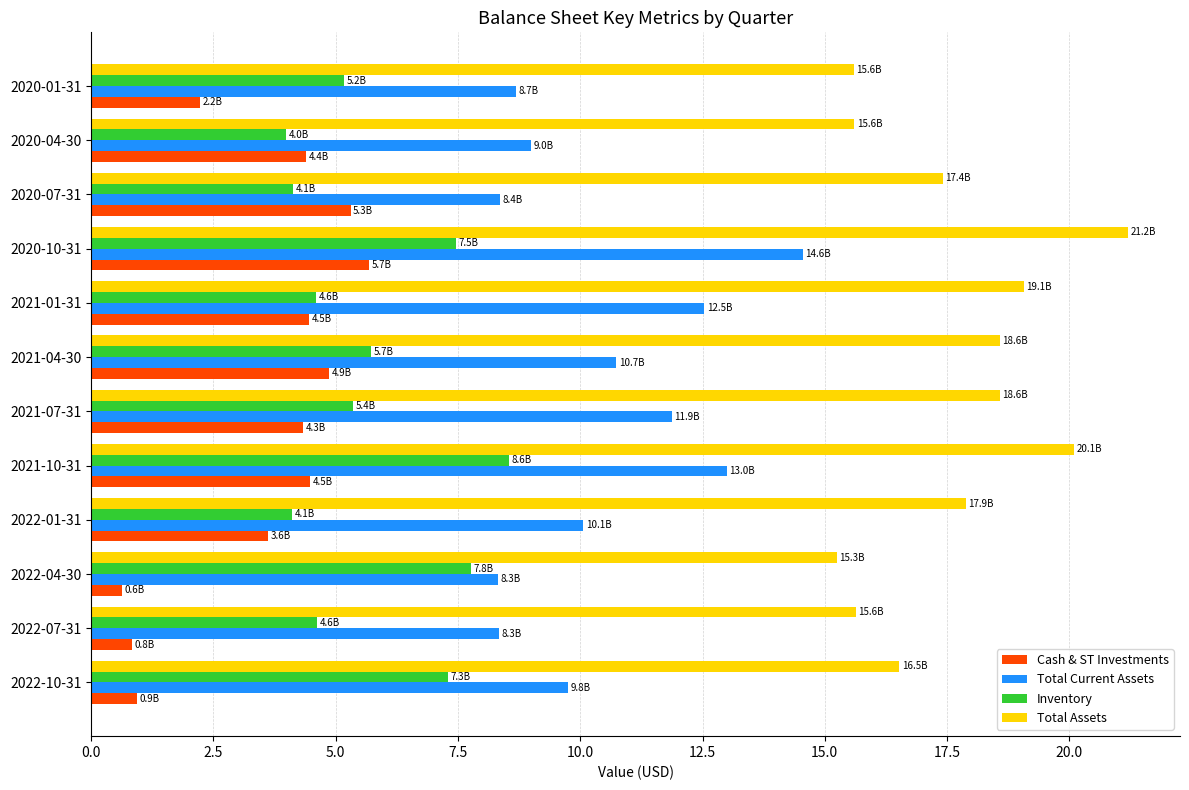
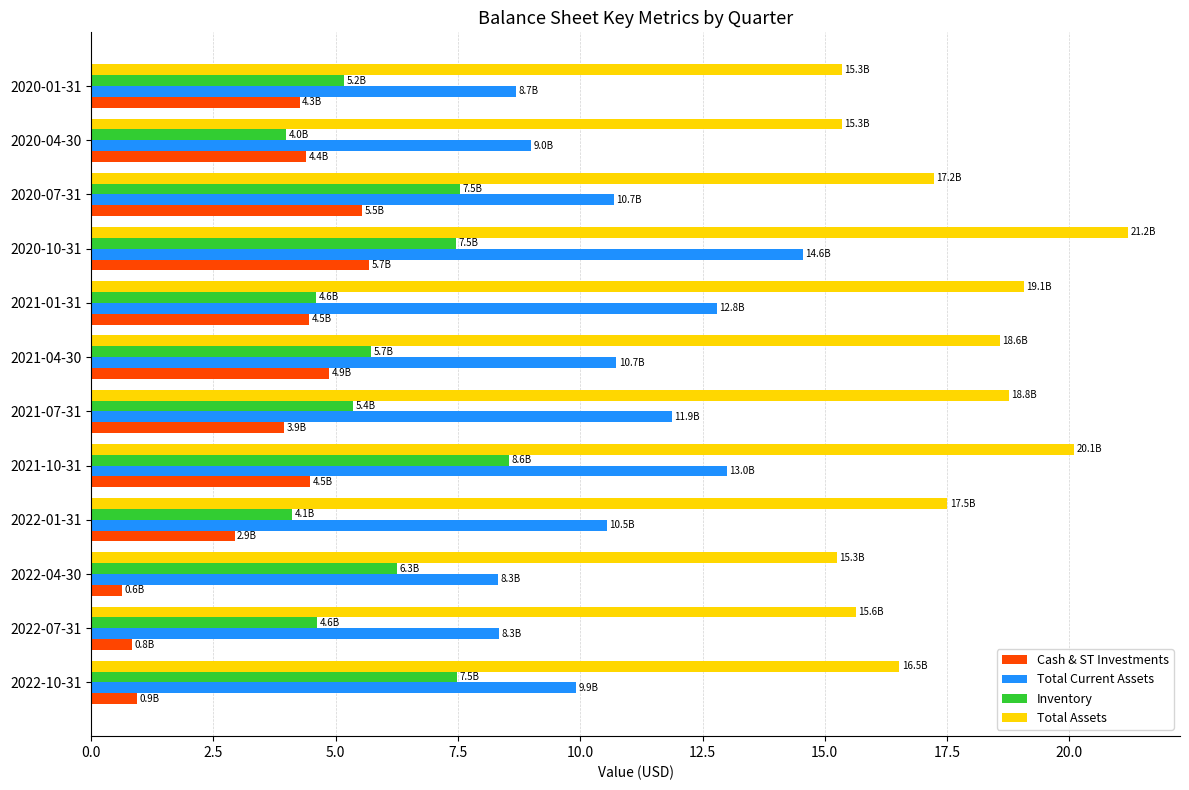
  {
    "Cash & ST Investments": {
-     "2020-01-31": "2.2B",
+     "2020-01-31": "4.3B",
      "2020-04-30": "4.4B",
-     "2020-07-31": "5.3B",
+     "2020-07-31": "5.5B",
      "2020-10-31": "5.7B",
      "2021-01-31": "4.5B",
      "2021-04-30": "4.9B",
-     "2021-07-31": "4.3B",
+     "2021-07-31": "3.9B",
      "2021-10-31": "4.5B",
-     "2022-01-31": "3.6B",
+     "2022-01-31": "2.9B",
      "2022-04-30": "0.6B",
      "2022-07-31": "0.8B",
      "2022-10-31": "0.9B"
    },
    "Total Current Assets": {
      "2020-01-31": "8.7B",
      "2020-04-30": "9.0B",
-     "2020-07-31": "8.4B",
+     "2020-07-31": "10.7B",
      "2020-10-31": "14.6B",
-     "2021-01-31": "12.5B",
+     "2021-01-31": "12.8B",
      "2021-04-30": "10.7B",
      "2021-07-31": "11.9B",
      "2021-10-31": "13.0B",
-     "2022-01-31": "10.1B",
+     "2022-01-31": "10.5B",
      "2022-04-30": "8.3B",
      "2022-07-31": "8.3B",
-     "2022-10-31": "9.8B"
+     "2022-10-31": "9.9B"
    },
    "Inventory": {
      "2020-01-31": "5.2B",
      "2020-04-30": "4.0B",
-     "2020-07-31": "4.1B",
+     "2020-07-31": "7.5B",
      "2020-10-31": "7.5B",
      "2021-01-31": "4.6B",
      "2021-04-30": "5.7B",
      "2021-07-31": "5.4B",
      "2021-10-31": "8.6B",
      "2022-01-31": "4.1B",
-     "2022-04-30": "7.8B",
+     "2022-04-30": "6.3B",
      "2022-07-31": "4.6B",
-     "2022-10-31": "7.3B"
+     "2022-10-31": "7.5B"
    },
    "Total Assets": {
-     "2020-01-31": "15.6B",
-     "2020-04-30": "15.6B",
-     "2020-07-31": "17.4B",
+     "2020-01-31": "15.3B",
+     "2020-04-30": "15.3B",
+     "2020-07-31": "17.2B",
      "2020-10-31": "21.2B",
      "2021-01-31": "19.1B",
      "2021-04-30": "18.6B",
-     "2021-07-31": "18.6B",
+     "2021-07-31": "18.8B",
      "2021-10-31": "20.1B",
-     "2022-01-31": "17.9B",
+     "2022-01-31": "17.5B",
      "2022-04-30": "15.3B",
      "2022-07-31": "15.6B",
      "2022-10-31": "16.5B"
    }
  }
